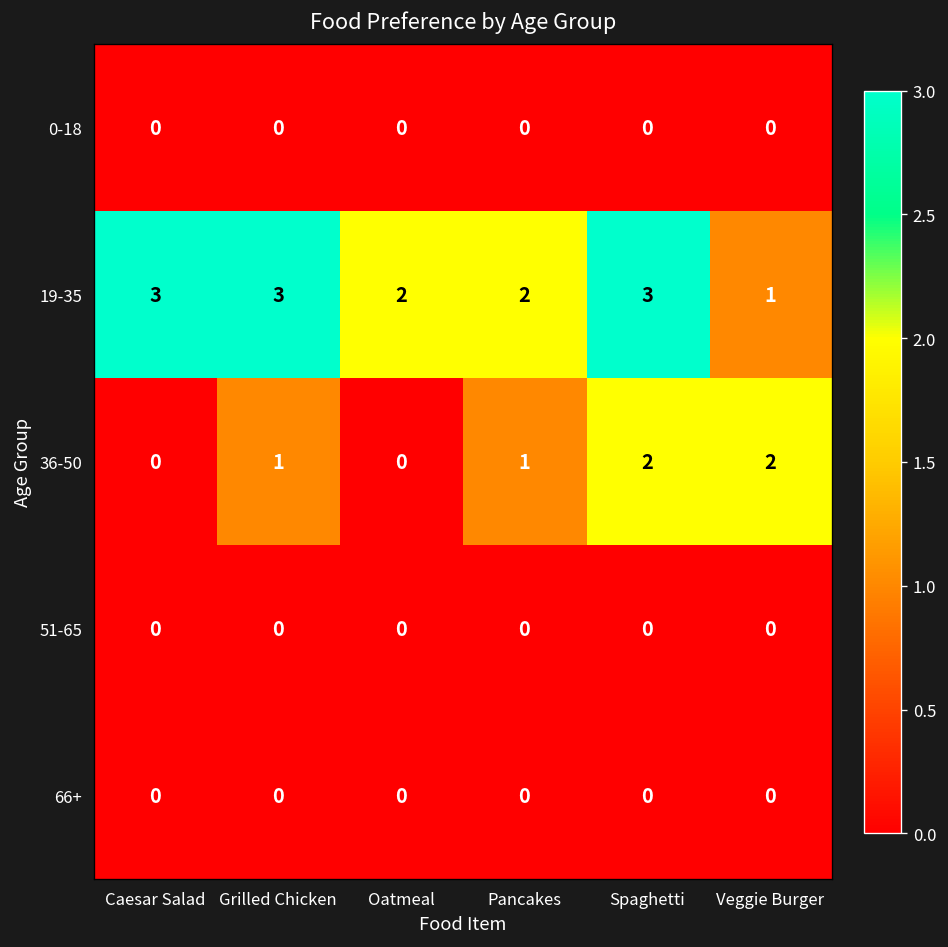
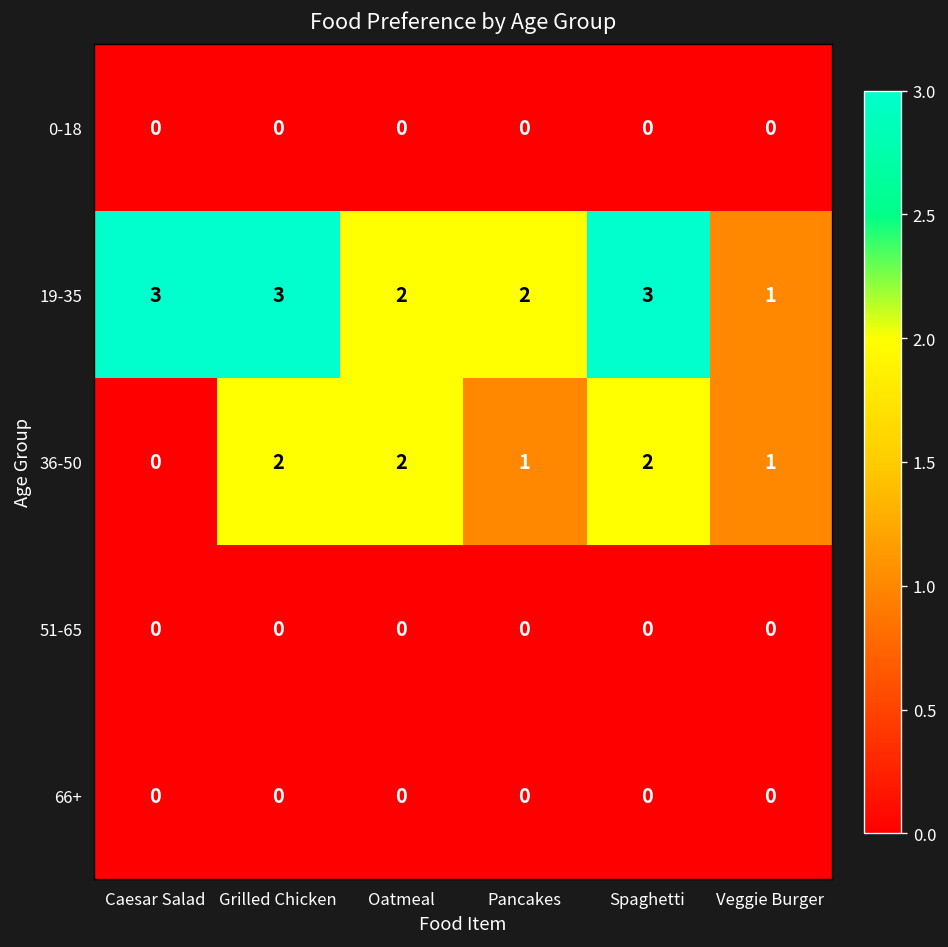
  {
    "0-18": {
      "Caesar Salad": 0,
      "Grilled Chicken": 0,
      "Oatmeal": 0,
      "Pancakes": 0,
      "Spaghetti": 0,
      "Veggie Burger": 0
    },
    "19-35": {
      "Caesar Salad": 3,
      "Grilled Chicken": 3,
      "Oatmeal": 2,
      "Pancakes": 2,
      "Spaghetti": 3,
      "Veggie Burger": 1
    },
    "36-50": {
      "Caesar Salad": 0,
-     "Grilled Chicken": 1,
-     "Oatmeal": 0,
+     "Grilled Chicken": 2,
+     "Oatmeal": 2,
      "Pancakes": 1,
      "Spaghetti": 2,
-     "Veggie Burger": 2
+     "Veggie Burger": 1
    },
    "51-65": {
      "Caesar Salad": 0,
      "Grilled Chicken": 0,
      "Oatmeal": 0,
      "Pancakes": 0,
      "Spaghetti": 0,
      "Veggie Burger": 0
    },
    "66+": {
      "Caesar Salad": 0,
      "Grilled Chicken": 0,
      "Oatmeal": 0,
      "Pancakes": 0,
      "Spaghetti": 0,
      "Veggie Burger": 0
    }
  }
